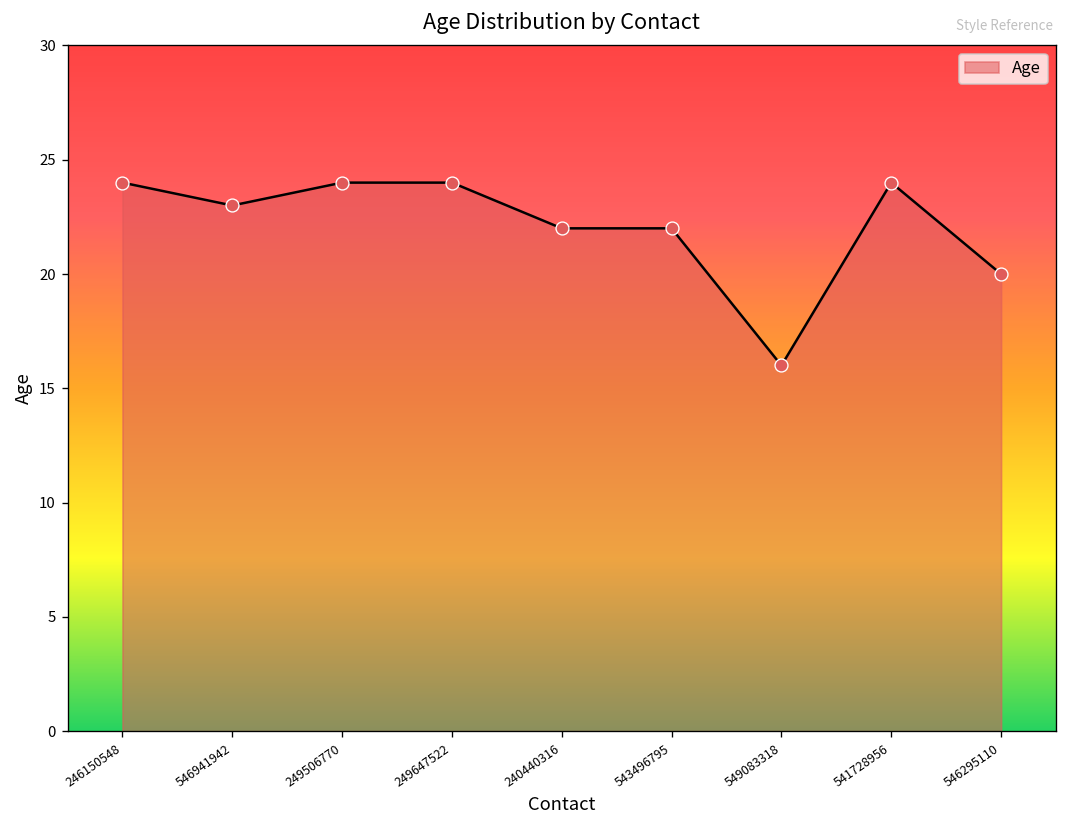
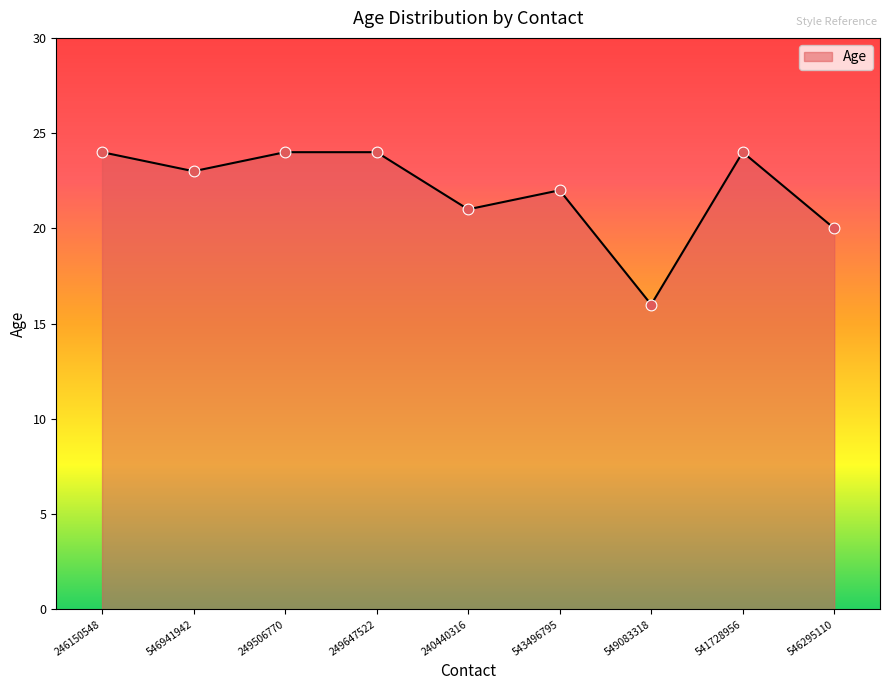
  {
    "246150548": 24,
    "546941942": 23,
    "249506770": 24,
    "249647522": 24,
-   "240440316": 22,
+   "240440316": 21,
    "543496795": 22,
    "549083318": 16,
    "541728956": 24,
    "546295110": 20
  }
